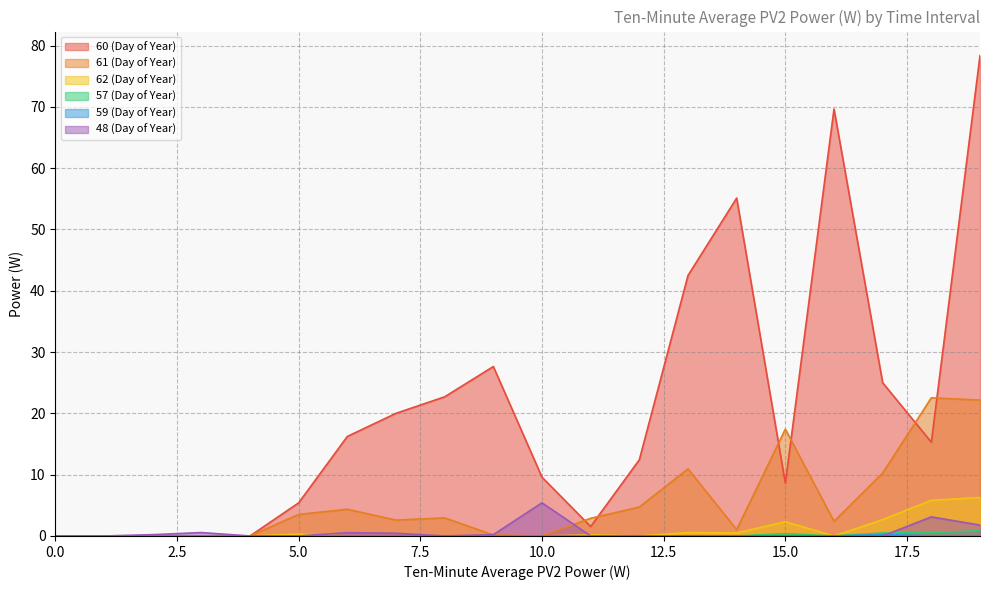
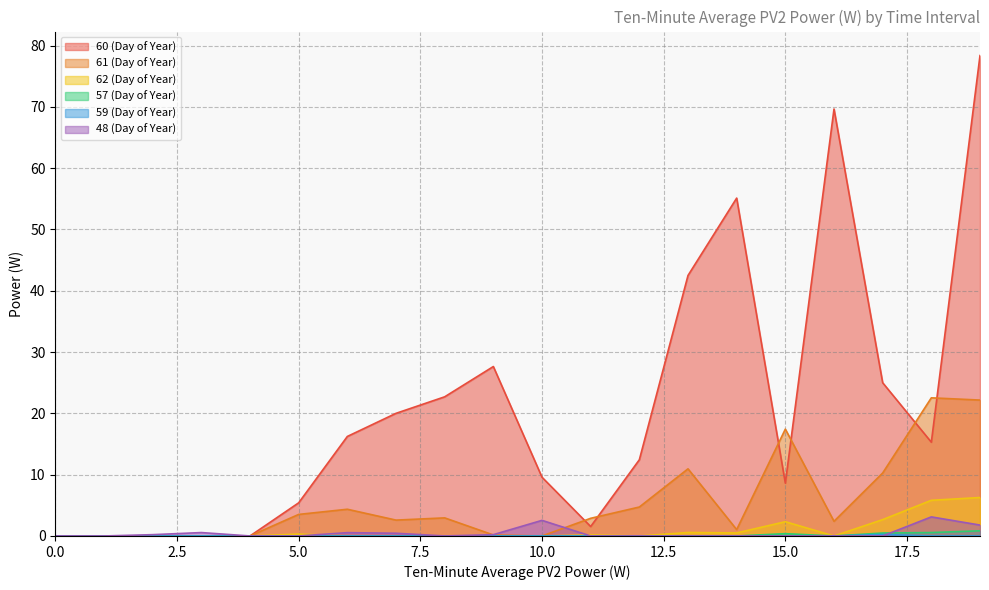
  {
    "48 (Day of Year)": {
-     "10.0": 5
+     "10.0": 3
    }
  }
